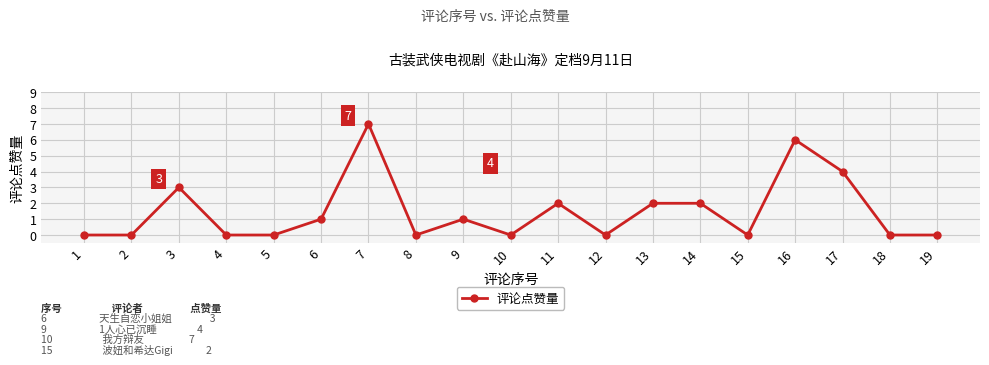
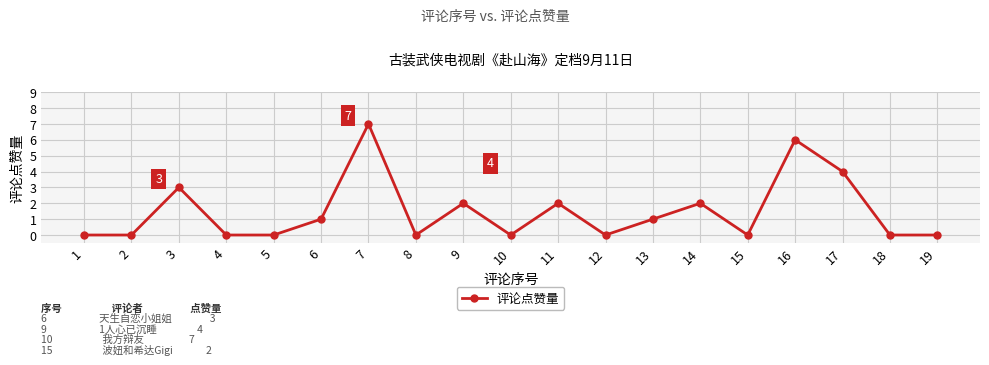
  {
    "1": 0,
    "2": 0,
    "4": 0,
    "5": 0,
    "6": 1,
    "8": 0,
-   "9": 1,
+   "9": 2,
    "10": 0,
    "11": 2,
    "12": 0,
-   "13": 2,
+   "13": 1,
    "14": 2,
    "15": 0,
    "16": 6,
    "17": 4,
    "18": 0,
    "19": 0
  }
